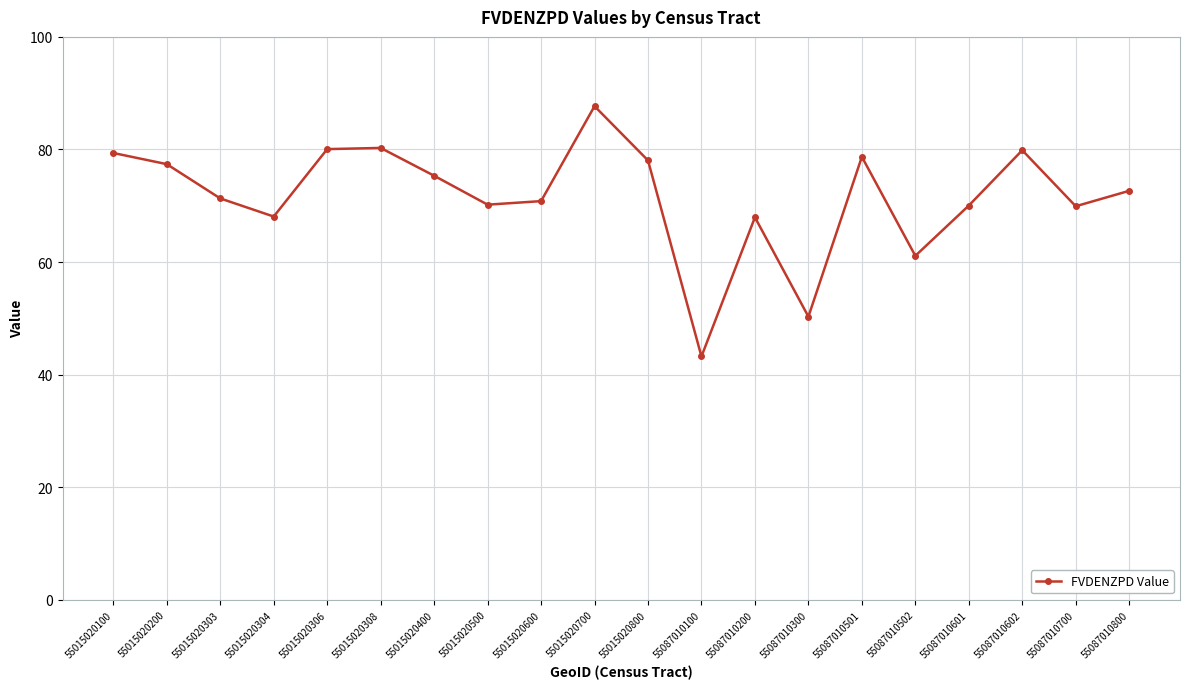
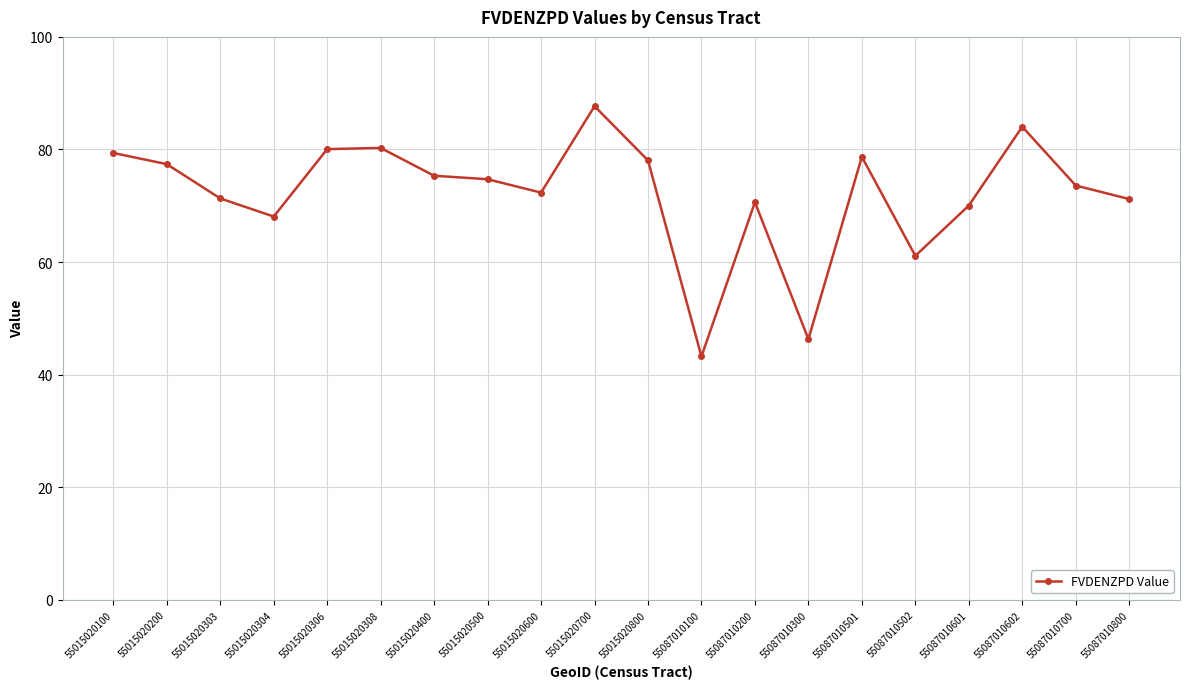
  {
    "55015020100": 79,
    "55015020200": 77,
    "55015020303": 71,
    "55015020304": 68,
    "55015020306": 80,
    "55015020308": 80,
    "55015020400": 75,
-   "55015020500": 70,
-   "55015020600": 71,
+   "55015020500": 75,
+   "55015020600": 72,
    "55015020700": 88,
    "55015020800": 78,
    "55087010100": 43,
-   "55087010200": 68,
-   "55087010300": 50,
+   "55087010200": 71,
+   "55087010300": 46,
    "55087010501": 79,
    "55087010502": 61,
    "55087010601": 70,
-   "55087010602": 80,
-   "55087010700": 70,
-   "55087010800": 73
+   "55087010602": 84,
+   "55087010700": 74,
+   "55087010800": 71
  }
